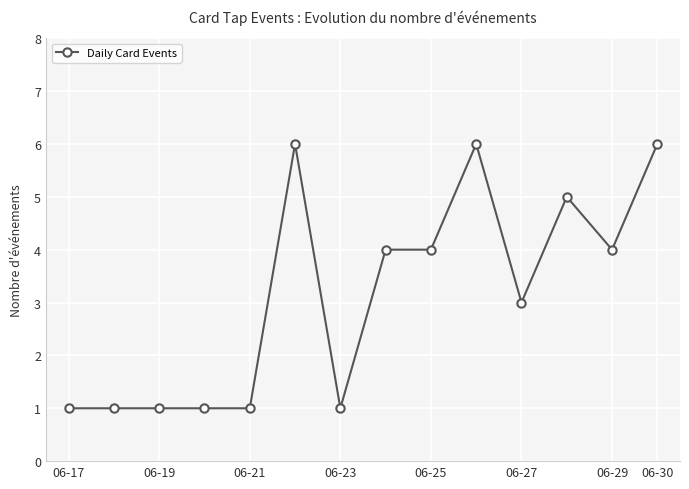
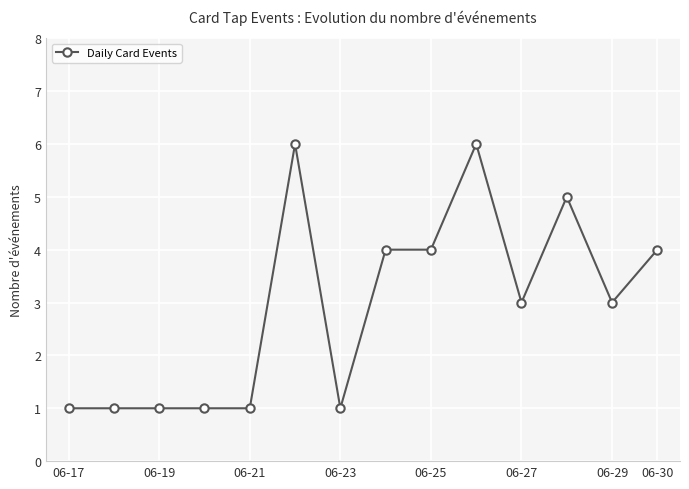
  {
    "06-17": 1,
    "06-19": 1,
    "06-21": 1,
    "06-23": 1,
    "06-25": 4,
    "06-27": 3,
-   "06-29": 4,
-   "06-30": 6
+   "06-29": 3,
+   "06-30": 4
  }
